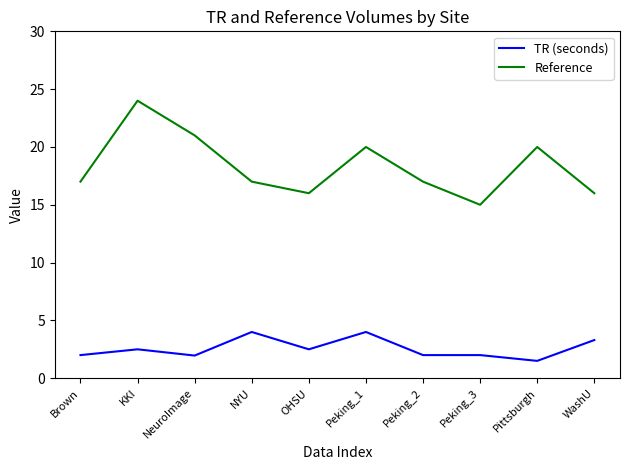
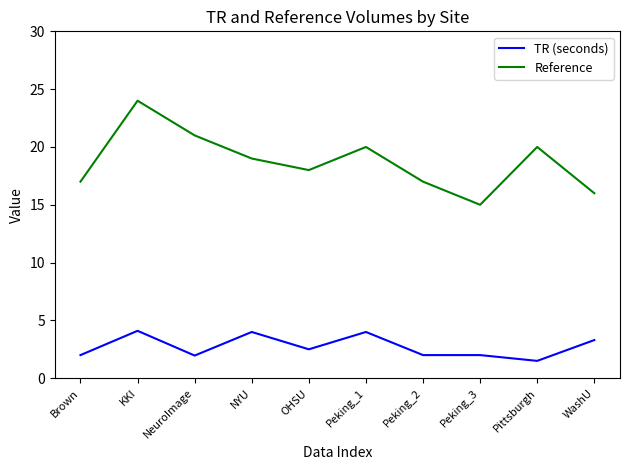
  {
    "TR (seconds)": {
      "Brown": 2.0,
-     "KKI": 2.5,
+     "KKI": 4.1,
      "NeuroImage": 2.0,
      "NYU": 4.0,
      "OHSU": 2.5,
      "Peking_1": 4.0,
      "Peking_2": 2.0,
      "Peking_3": 2.0,
      "Pittsburgh": 1.5,
      "WashU": 3.3
    },
    "Reference": {
      "Brown": 17,
      "KKI": 24,
      "NeuroImage": 21,
-     "NYU": 17,
-     "OHSU": 16,
+     "NYU": 19,
+     "OHSU": 18,
      "Peking_1": 20,
      "Peking_2": 17,
      "Peking_3": 15,
      "Pittsburgh": 20,
      "WashU": 16
    }
  }
